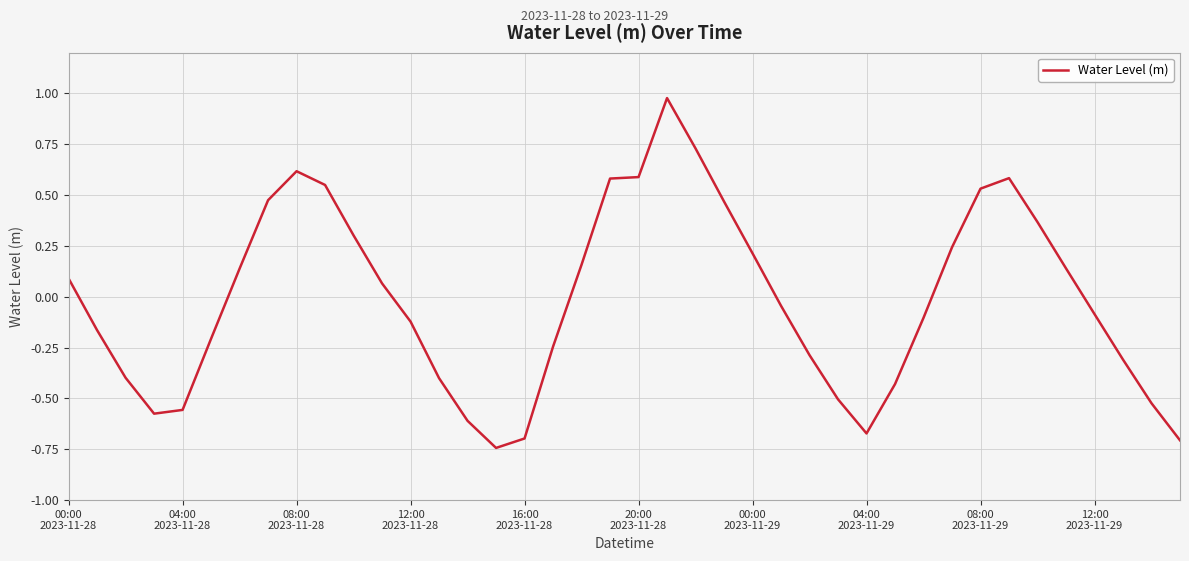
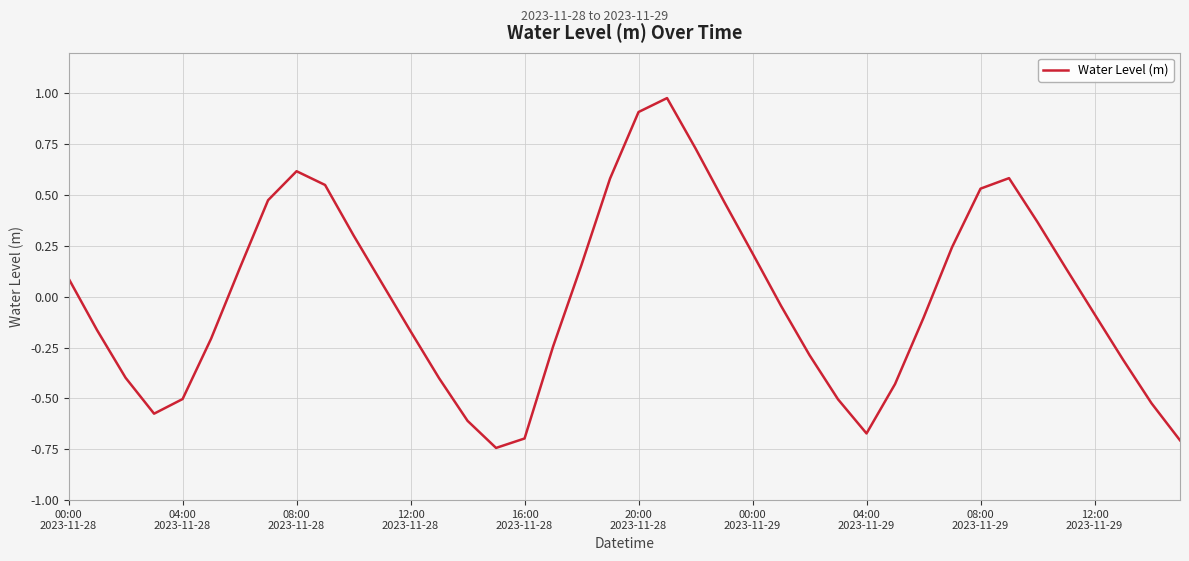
  {
    "00:00 2023-11-28": 0.09,
-   "04:00 2023-11-28": -0.56,
+   "04:00 2023-11-28": -0.50,
    "08:00 2023-11-28": 0.62,
-   "12:00 2023-11-28": -0.12,
+   "12:00 2023-11-28": -0.17,
    "16:00 2023-11-28": -0.70,
-   "20:00 2023-11-28": 0.59,
+   "20:00 2023-11-28": 0.91,
    "00:00 2023-11-29": 0.21,
    "04:00 2023-11-29": -0.67,
    "08:00 2023-11-29": 0.53,
    "12:00 2023-11-29": -0.09
  }
